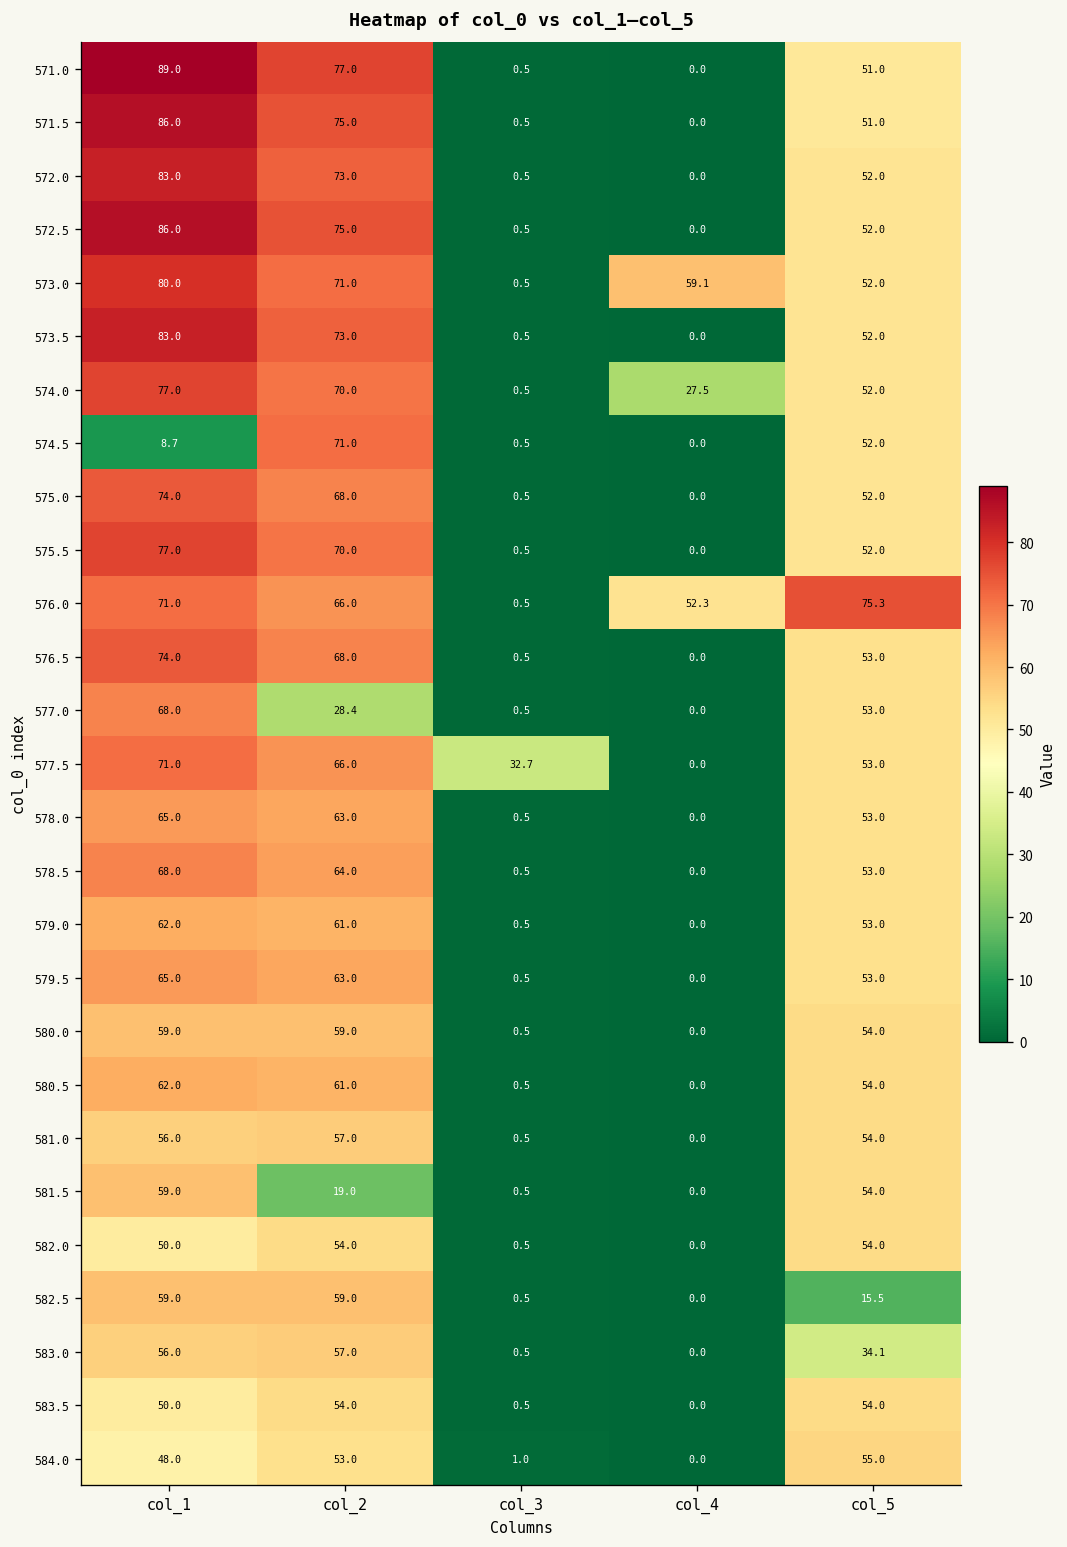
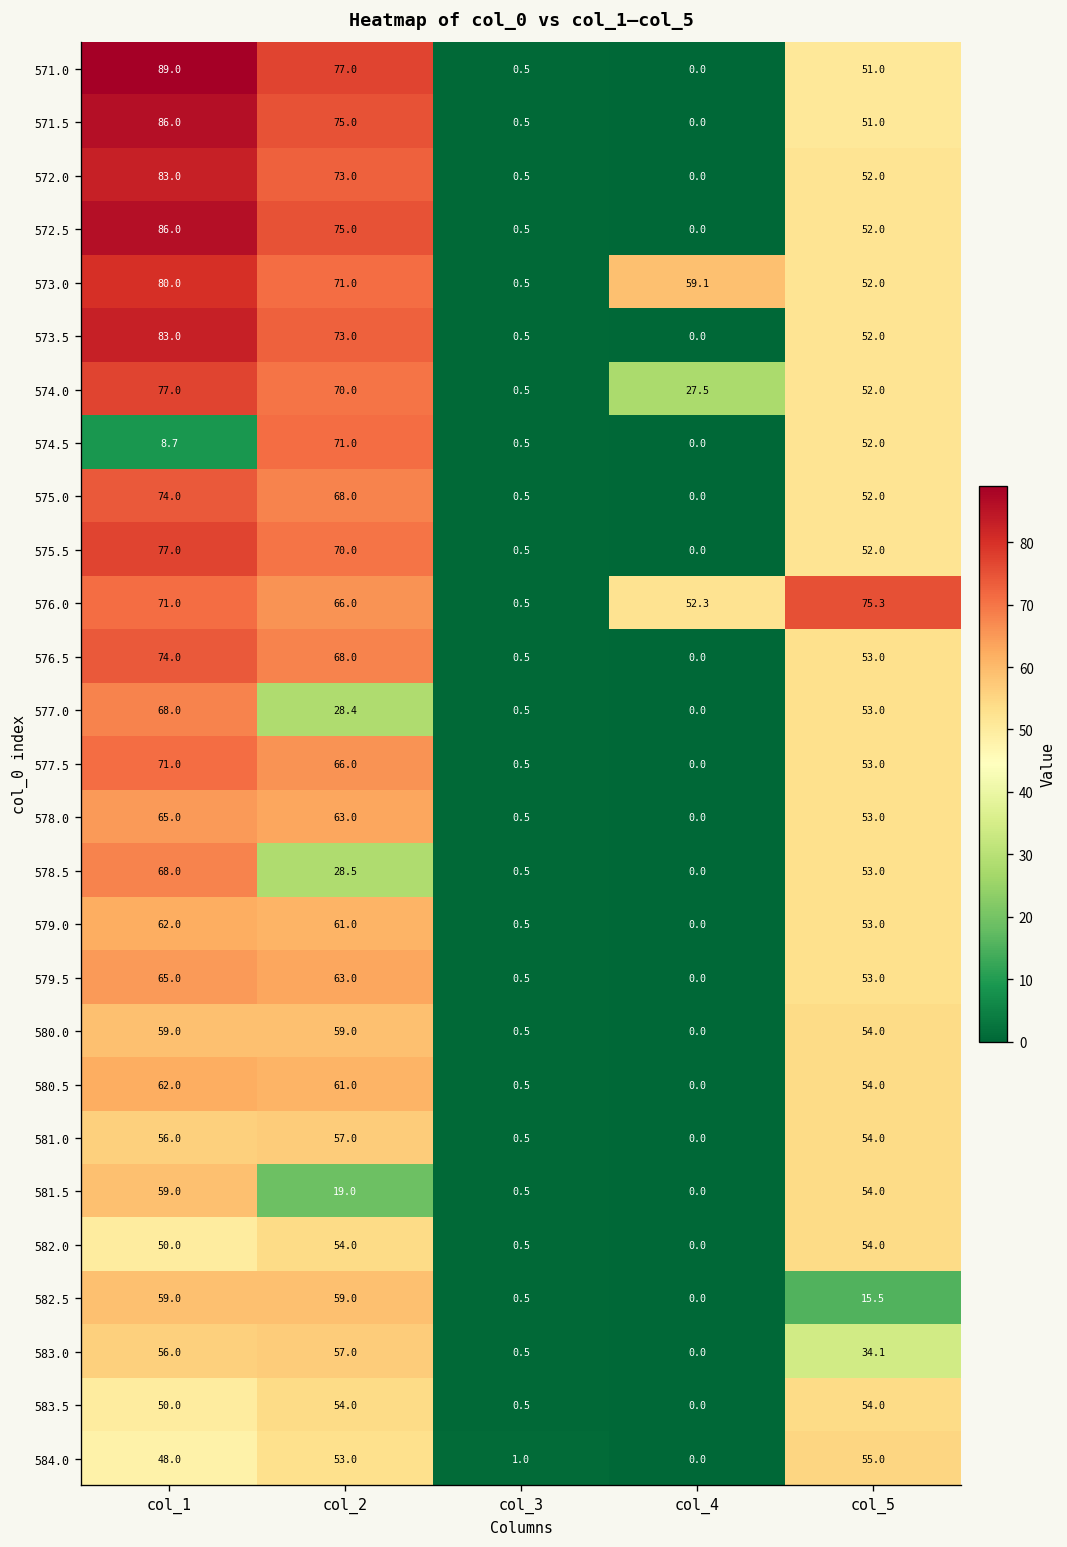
  {
    "571.0": {
      "col_1": 89.0,
      "col_2": 77.0,
      "col_3": 0.5,
      "col_4": 0.0,
      "col_5": 51.0
    },
    "571.5": {
      "col_1": 86.0,
      "col_2": 75.0,
      "col_3": 0.5,
      "col_4": 0.0,
      "col_5": 51.0
    },
    "572.0": {
      "col_1": 83.0,
      "col_2": 73.0,
      "col_3": 0.5,
      "col_4": 0.0,
      "col_5": 52.0
    },
    "572.5": {
      "col_1": 86.0,
      "col_2": 75.0,
      "col_3": 0.5,
      "col_4": 0.0,
      "col_5": 52.0
    },
    "573.0": {
      "col_1": 80.0,
      "col_2": 71.0,
      "col_3": 0.5,
      "col_4": 59.1,
      "col_5": 52.0
    },
    "573.5": {
      "col_1": 83.0,
      "col_2": 73.0,
      "col_3": 0.5,
      "col_4": 0.0,
      "col_5": 52.0
    },
    "574.0": {
      "col_1": 77.0,
      "col_2": 70.0,
      "col_3": 0.5,
      "col_4": 27.5,
      "col_5": 52.0
    },
    "574.5": {
      "col_1": 8.7,
      "col_2": 71.0,
      "col_3": 0.5,
      "col_4": 0.0,
      "col_5": 52.0
    },
    "575.0": {
      "col_1": 74.0,
      "col_2": 68.0,
      "col_3": 0.5,
      "col_4": 0.0,
      "col_5": 52.0
    },
    "575.5": {
      "col_1": 77.0,
      "col_2": 70.0,
      "col_3": 0.5,
      "col_4": 0.0,
      "col_5": 52.0
    },
    "576.0": {
      "col_1": 71.0,
      "col_2": 66.0,
      "col_3": 0.5,
      "col_4": 52.3,
      "col_5": 75.3
    },
    "576.5": {
      "col_1": 74.0,
      "col_2": 68.0,
      "col_3": 0.5,
      "col_4": 0.0,
      "col_5": 53.0
    },
    "577.0": {
      "col_1": 68.0,
      "col_2": 28.4,
      "col_3": 0.5,
      "col_4": 0.0,
      "col_5": 53.0
    },
    "577.5": {
      "col_1": 71.0,
      "col_2": 66.0,
-     "col_3": 32.7,
+     "col_3": 0.5,
      "col_4": 0.0,
      "col_5": 53.0
    },
    "578.0": {
      "col_1": 65.0,
      "col_2": 63.0,
      "col_3": 0.5,
      "col_4": 0.0,
      "col_5": 53.0
    },
    "578.5": {
      "col_1": 68.0,
-     "col_2": 64.0,
+     "col_2": 28.5,
      "col_3": 0.5,
      "col_4": 0.0,
      "col_5": 53.0
    },
    "579.0": {
      "col_1": 62.0,
      "col_2": 61.0,
      "col_3": 0.5,
      "col_4": 0.0,
      "col_5": 53.0
    },
    "579.5": {
      "col_1": 65.0,
      "col_2": 63.0,
      "col_3": 0.5,
      "col_4": 0.0,
      "col_5": 53.0
    },
    "580.0": {
      "col_1": 59.0,
      "col_2": 59.0,
      "col_3": 0.5,
      "col_4": 0.0,
      "col_5": 54.0
    },
    "580.5": {
      "col_1": 62.0,
      "col_2": 61.0,
      "col_3": 0.5,
      "col_4": 0.0,
      "col_5": 54.0
    },
    "581.0": {
      "col_1": 56.0,
      "col_2": 57.0,
      "col_3": 0.5,
      "col_4": 0.0,
      "col_5": 54.0
    },
    "581.5": {
      "col_1": 59.0,
      "col_2": 19.0,
      "col_3": 0.5,
      "col_4": 0.0,
      "col_5": 54.0
    },
    "582.0": {
      "col_1": 50.0,
      "col_2": 54.0,
      "col_3": 0.5,
      "col_4": 0.0,
      "col_5": 54.0
    },
    "582.5": {
      "col_1": 59.0,
      "col_2": 59.0,
      "col_3": 0.5,
      "col_4": 0.0,
      "col_5": 15.5
    },
    "583.0": {
      "col_1": 56.0,
      "col_2": 57.0,
      "col_3": 0.5,
      "col_4": 0.0,
      "col_5": 34.1
    },
    "583.5": {
      "col_1": 50.0,
      "col_2": 54.0,
      "col_3": 0.5,
      "col_4": 0.0,
      "col_5": 54.0
    },
    "584.0": {
      "col_1": 48.0,
      "col_2": 53.0,
      "col_3": 1.0,
      "col_4": 0.0,
      "col_5": 55.0
    }
  }
